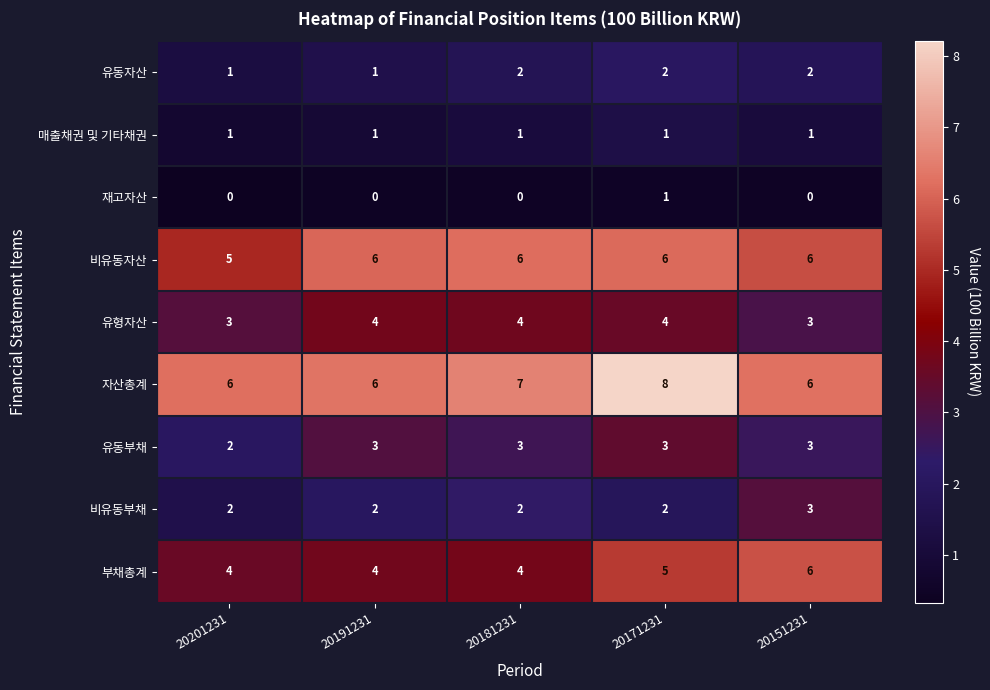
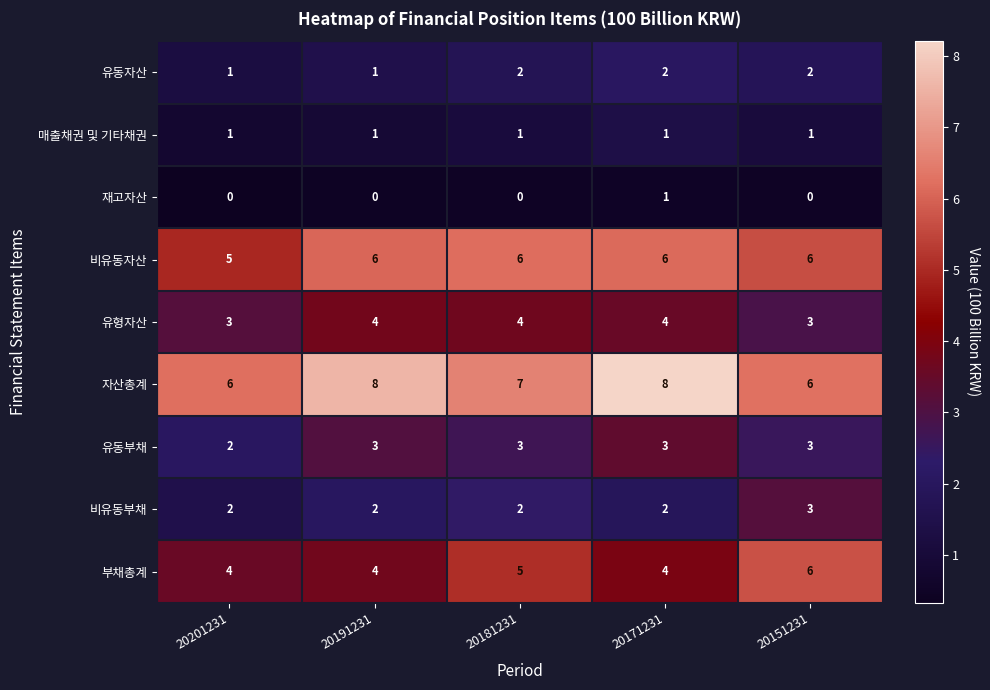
  {
    "유동자산": {
      "20201231": 1,
      "20191231": 1,
      "20181231": 2,
      "20171231": 2,
      "20151231": 2
    },
    "매출채권 및 기타채권": {
      "20201231": 1,
      "20191231": 1,
      "20181231": 1,
      "20171231": 1,
      "20151231": 1
    },
    "재고자산": {
      "20201231": 0,
      "20191231": 0,
      "20181231": 0,
      "20171231": 1,
      "20151231": 0
    },
    "비유동자산": {
      "20201231": 5,
      "20191231": 6,
      "20181231": 6,
      "20171231": 6,
      "20151231": 6
    },
    "유형자산": {
      "20201231": 3,
      "20191231": 4,
      "20181231": 4,
      "20171231": 4,
      "20151231": 3
    },
    "자산총계": {
      "20201231": 6,
-     "20191231": 6,
+     "20191231": 8,
      "20181231": 7,
      "20171231": 8,
      "20151231": 6
    },
    "유동부채": {
      "20201231": 2,
      "20191231": 3,
      "20181231": 3,
      "20171231": 3,
      "20151231": 3
    },
    "비유동부채": {
      "20201231": 2,
      "20191231": 2,
      "20181231": 2,
      "20171231": 2,
      "20151231": 3
    },
    "부채총계": {
      "20201231": 4,
      "20191231": 4,
-     "20181231": 4,
-     "20171231": 5,
+     "20181231": 5,
+     "20171231": 4,
      "20151231": 6
    }
  }
